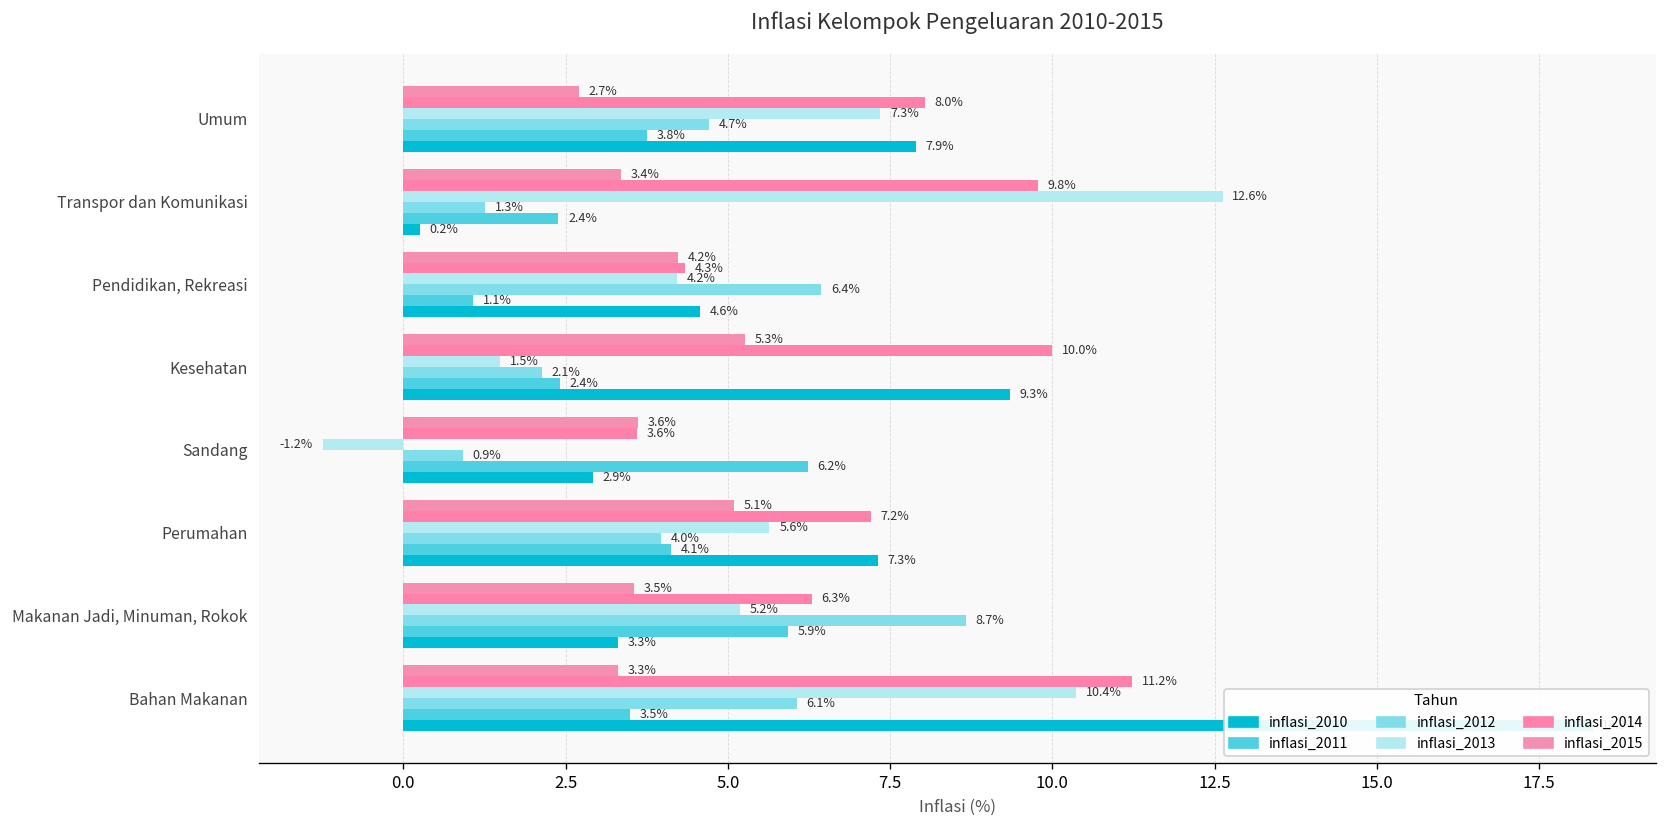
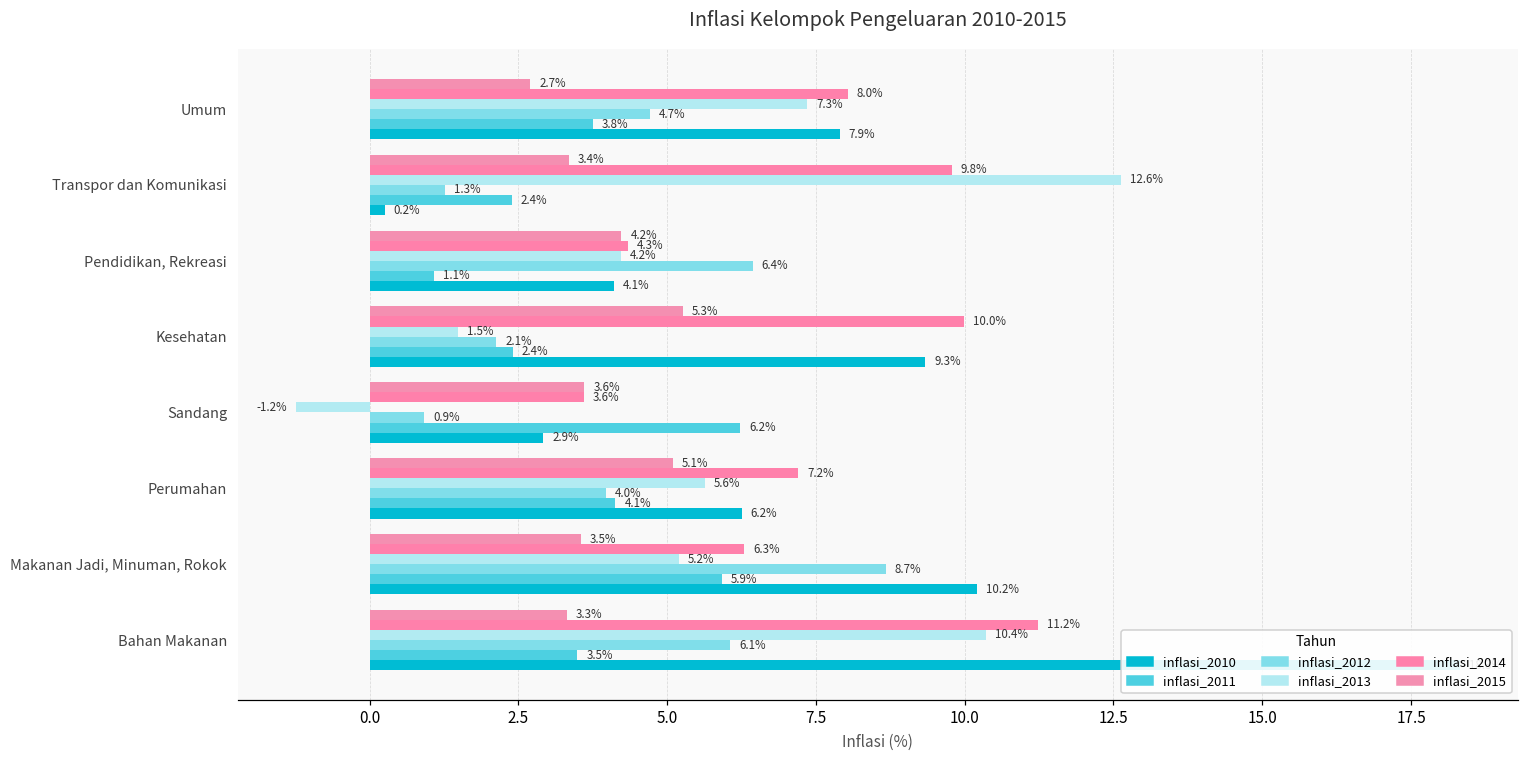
  {
    "inflasi_2010": {
      "Umum": "7.9%",
      "Transpor dan Komunikasi": "0.2%",
-     "Pendidikan, Rekreasi": "4.6%",
+     "Pendidikan, Rekreasi": "4.1%",
      "Kesehatan": "9.3%",
      "Sandang": "2.9%",
-     "Perumahan": "7.3%",
-     "Makanan Jadi, Minuman, Rokok": "3.3%"
+     "Perumahan": "6.2%",
+     "Makanan Jadi, Minuman, Rokok": "10.2%"
    }
  }
